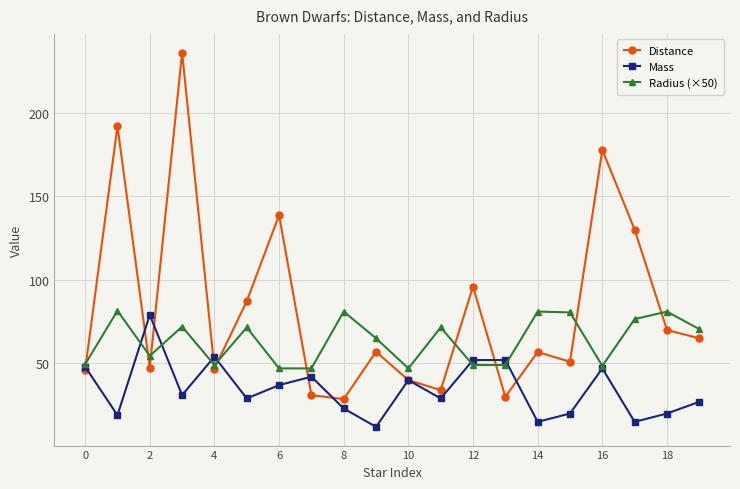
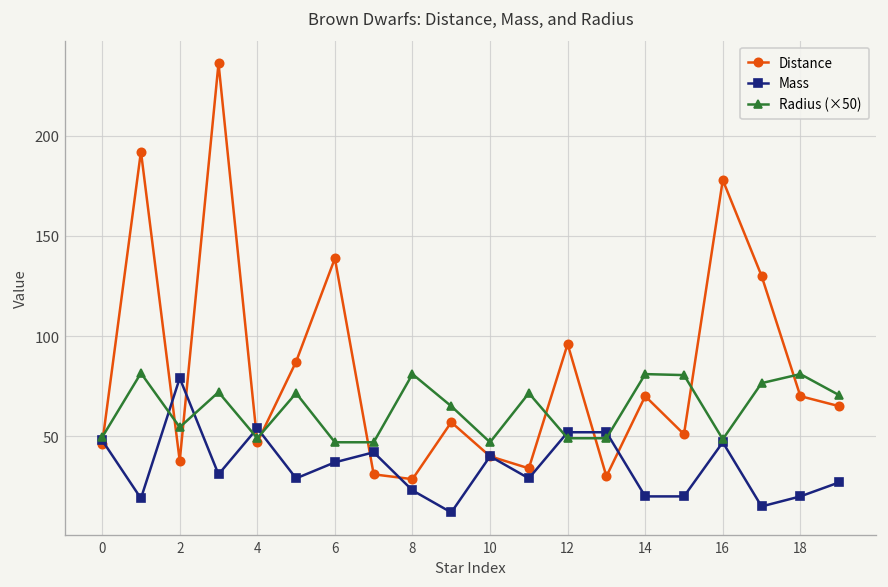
  {
    "Distance": {
      "0": 46,
-     "2": 48,
+     "2": 38,
      "4": 47,
      "6": 139,
      "8": 29,
      "12": 96,
-     "14": 57,
+     "14": 70,
      "16": 178,
      "18": 70
    },
    "Mass": {
      "2": 79,
      "4": 54,
      "6": 37,
      "8": 23,
      "12": 52,
-     "14": 15,
+     "14": 20,
      "18": 20
    },
    "Radius (×50)": {
      "2": 55,
      "4": 49,
      "6": 47,
      "8": 81,
      "10": 47,
      "12": 49,
      "14": 81,
      "18": 81
    }
  }
